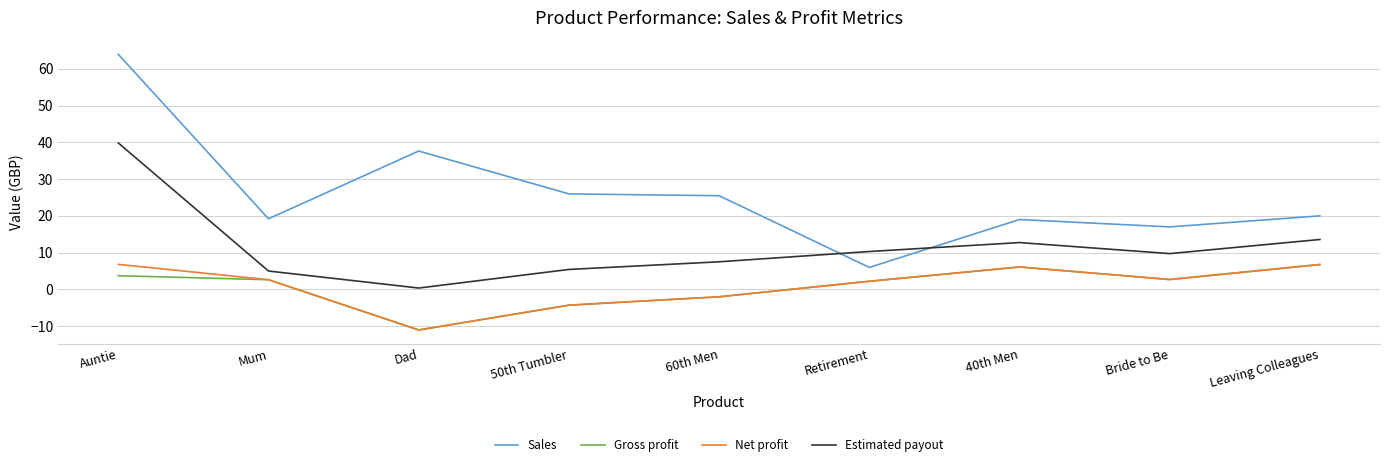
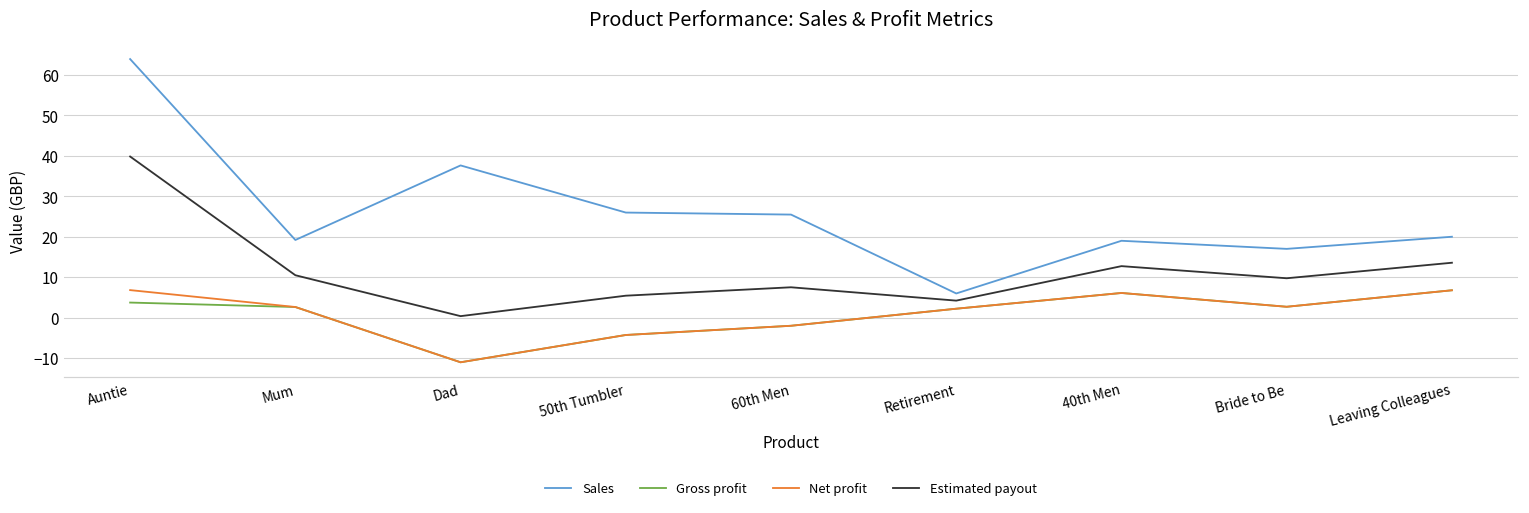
  {
    "Sales": {
      "Auntie": 64,
      "Mum": 19,
      "Dad": 38,
      "50th Tumbler": 26,
      "60th Men": 25,
      "Retirement": 6,
      "40th Men": 19,
      "Bride to Be": 17,
      "Leaving Colleagues": 20
    },
    "Gross profit": {
      "Auntie": 4
    },
    "Net profit": {
      "Auntie": 7
    },
    "Estimated payout": {
      "Auntie": 40,
-     "Mum": 5,
+     "Mum": 10,
      "Dad": 0,
      "50th Tumbler": 5,
      "60th Men": 7,
-     "Retirement": 10,
+     "Retirement": 4,
      "40th Men": 13,
      "Bride to Be": 10,
      "Leaving Colleagues": 14
    }
  }
